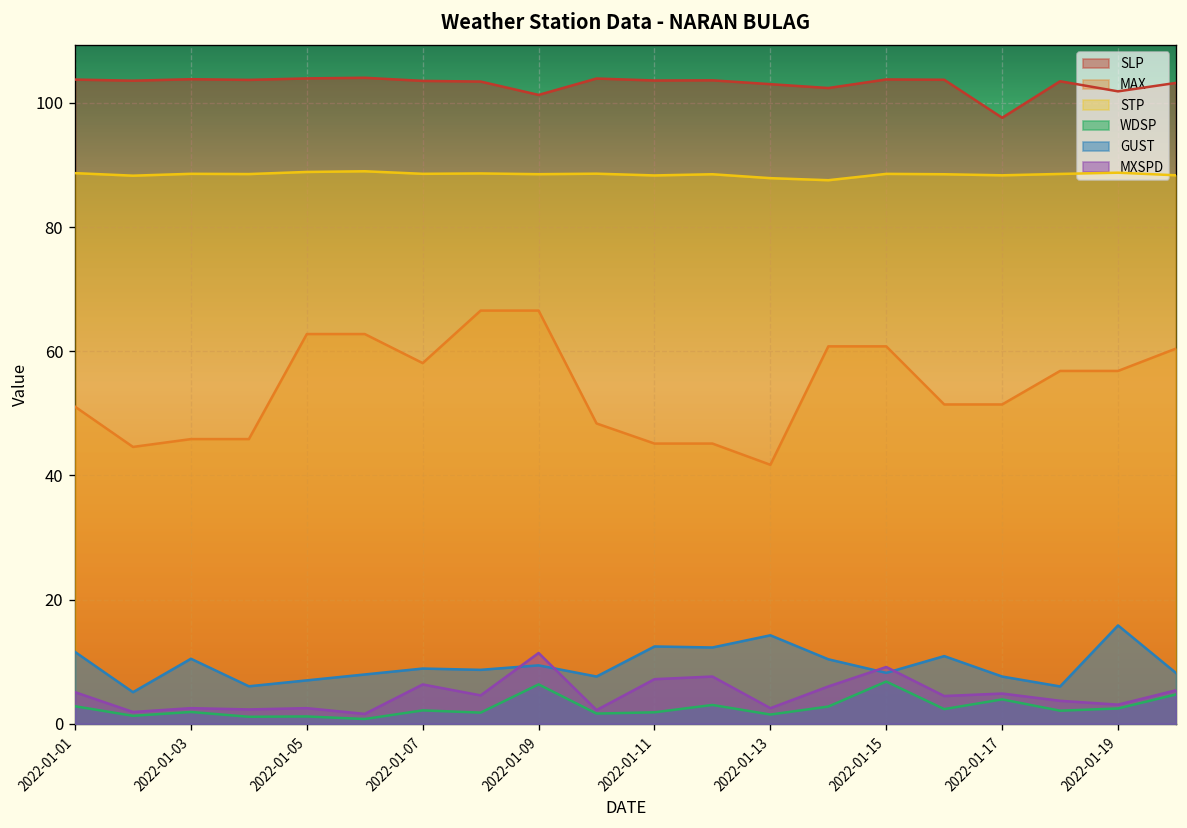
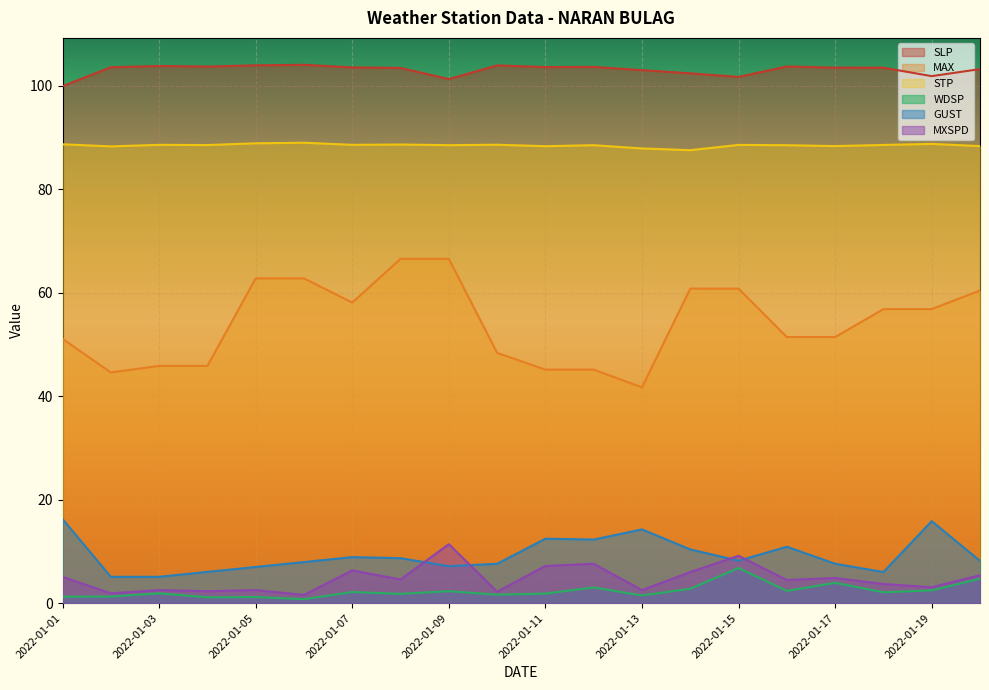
  {
    "SLP": {
-     "2022-01-01": 104,
+     "2022-01-01": 100,
      "2022-01-03": 104,
      "2022-01-05": 104,
      "2022-01-07": 104,
      "2022-01-09": 101,
      "2022-01-11": 104,
      "2022-01-13": 103,
-     "2022-01-15": 104,
-     "2022-01-17": 98
+     "2022-01-15": 102,
+     "2022-01-17": 104
    },
    "WDSP": {
-     "2022-01-01": 3,
+     "2022-01-01": 1,
      "2022-01-03": 2,
      "2022-01-05": 1,
      "2022-01-07": 2,
-     "2022-01-09": 6,
+     "2022-01-09": 2,
      "2022-01-11": 2,
      "2022-01-13": 1,
      "2022-01-15": 7,
      "2022-01-17": 4,
      "2022-01-19": 2
    },
    "GUST": {
-     "2022-01-01": 12,
-     "2022-01-03": 10,
+     "2022-01-01": 16,
+     "2022-01-03": 5,
      "2022-01-05": 7,
      "2022-01-07": 9,
-     "2022-01-09": 9,
+     "2022-01-09": 7,
      "2022-01-11": 12,
      "2022-01-13": 14,
      "2022-01-15": 8,
      "2022-01-17": 8,
      "2022-01-19": 16
    },
    "MXSPD": {
      "2022-01-01": 5,
      "2022-01-03": 3,
      "2022-01-05": 3,
      "2022-01-07": 6,
      "2022-01-09": 11,
      "2022-01-11": 7,
      "2022-01-13": 3,
      "2022-01-15": 9,
      "2022-01-17": 5,
      "2022-01-19": 3
    }
  }
